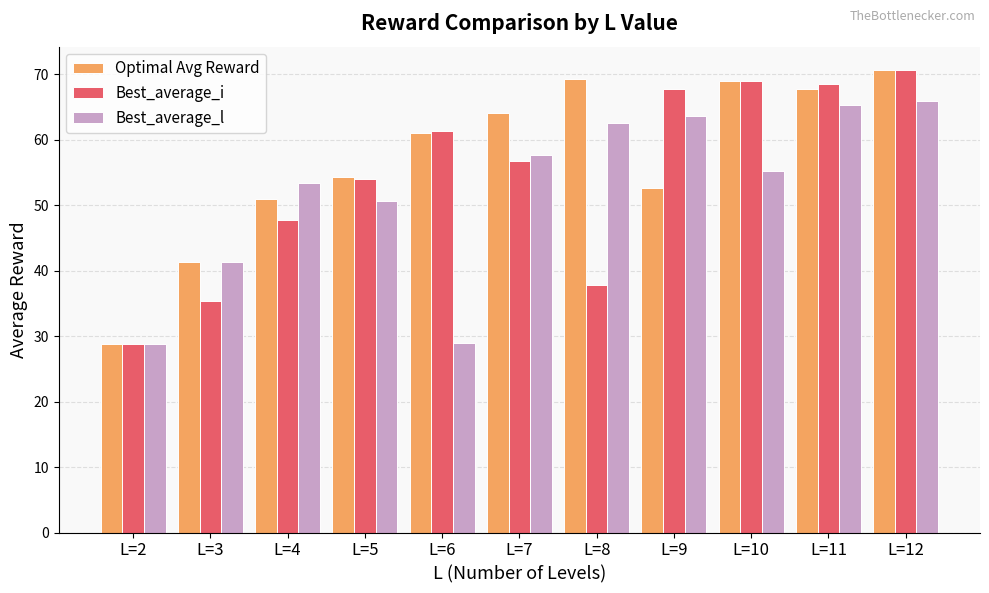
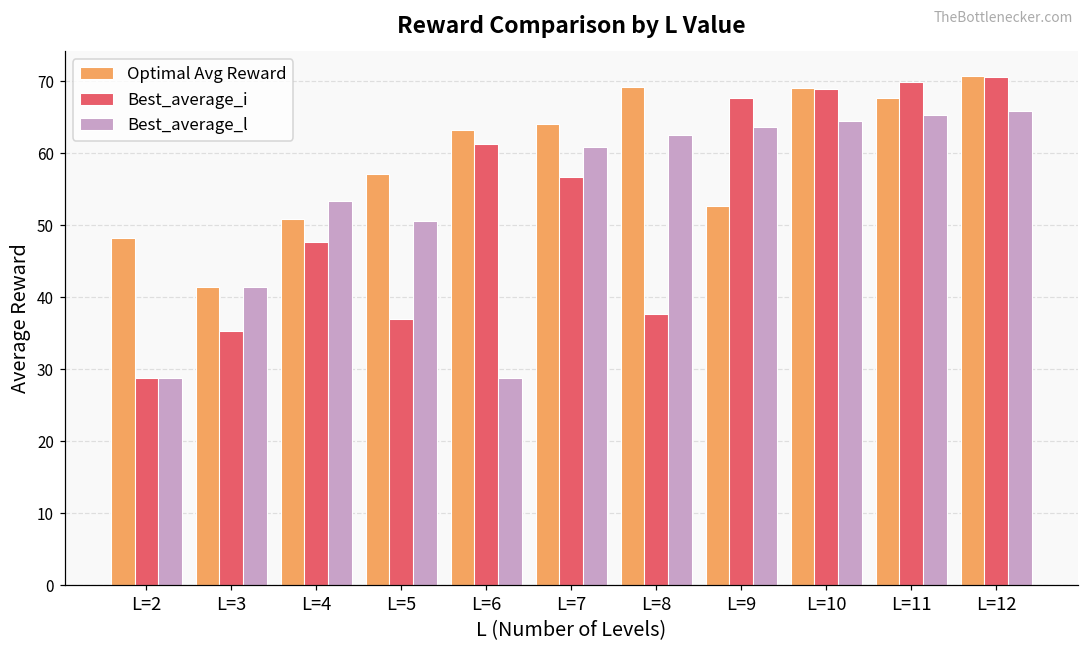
  {
    "Optimal Avg Reward": {
-     "L=2": 29,
+     "L=2": 48,
      "L=3": 41,
      "L=4": 51,
-     "L=5": 54,
-     "L=6": 61,
+     "L=5": 57,
+     "L=6": 63,
      "L=7": 64,
      "L=8": 69,
      "L=9": 53,
      "L=10": 69,
      "L=11": 68,
      "L=12": 71
    },
    "Best_average_i": {
      "L=2": 29,
      "L=3": 35,
      "L=4": 48,
-     "L=5": 54,
+     "L=5": 37,
      "L=6": 61,
      "L=7": 57,
      "L=8": 38,
      "L=9": 68,
      "L=10": 69,
-     "L=11": 68,
+     "L=11": 70,
      "L=12": 71
    },
    "Best_average_l": {
      "L=2": 29,
      "L=3": 41,
      "L=4": 53,
      "L=5": 51,
      "L=6": 29,
-     "L=7": 58,
+     "L=7": 61,
      "L=8": 62,
      "L=9": 64,
-     "L=10": 55,
+     "L=10": 65,
      "L=11": 65,
      "L=12": 66
    }
  }
